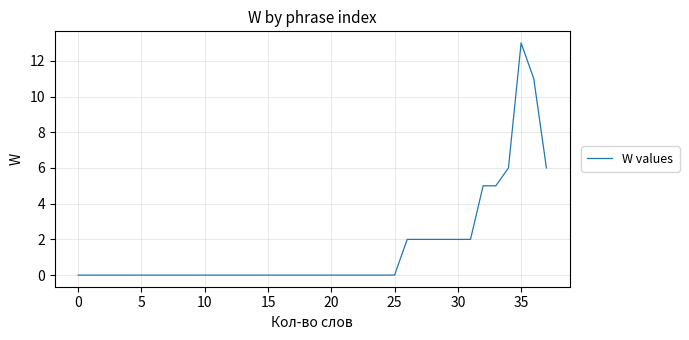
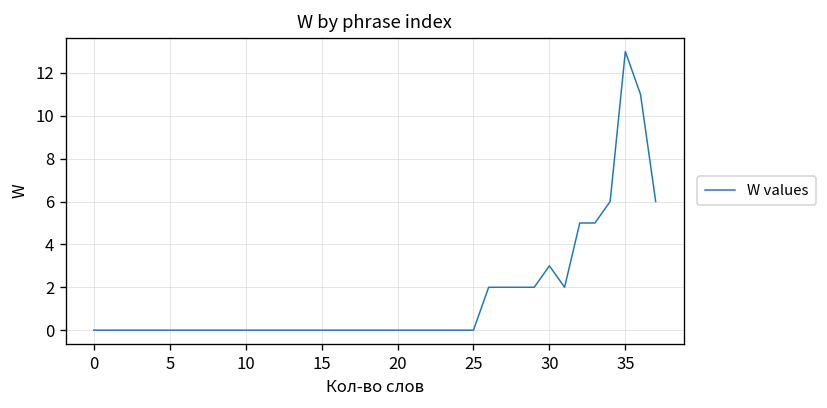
  {
    "0": 0,
    "5": 0,
    "10": 0,
    "15": 0,
    "20": 0,
    "25": 0,
-   "30": 2,
+   "30": 3,
    "35": 13
  }
